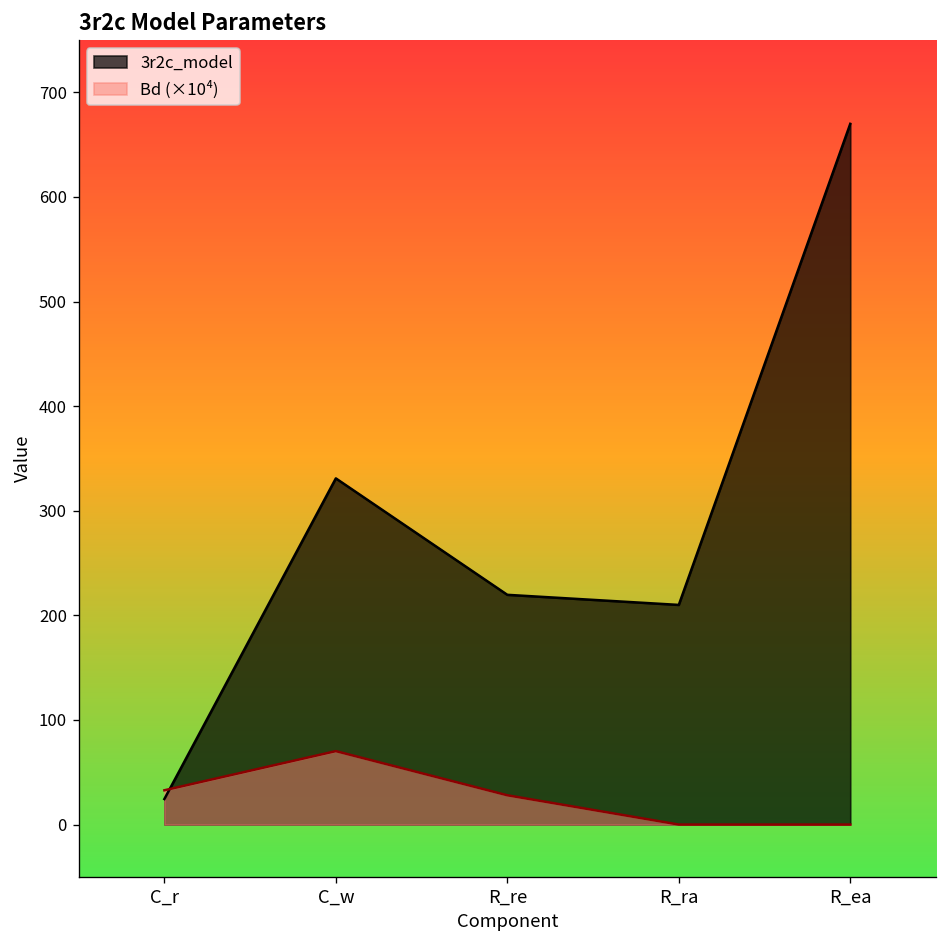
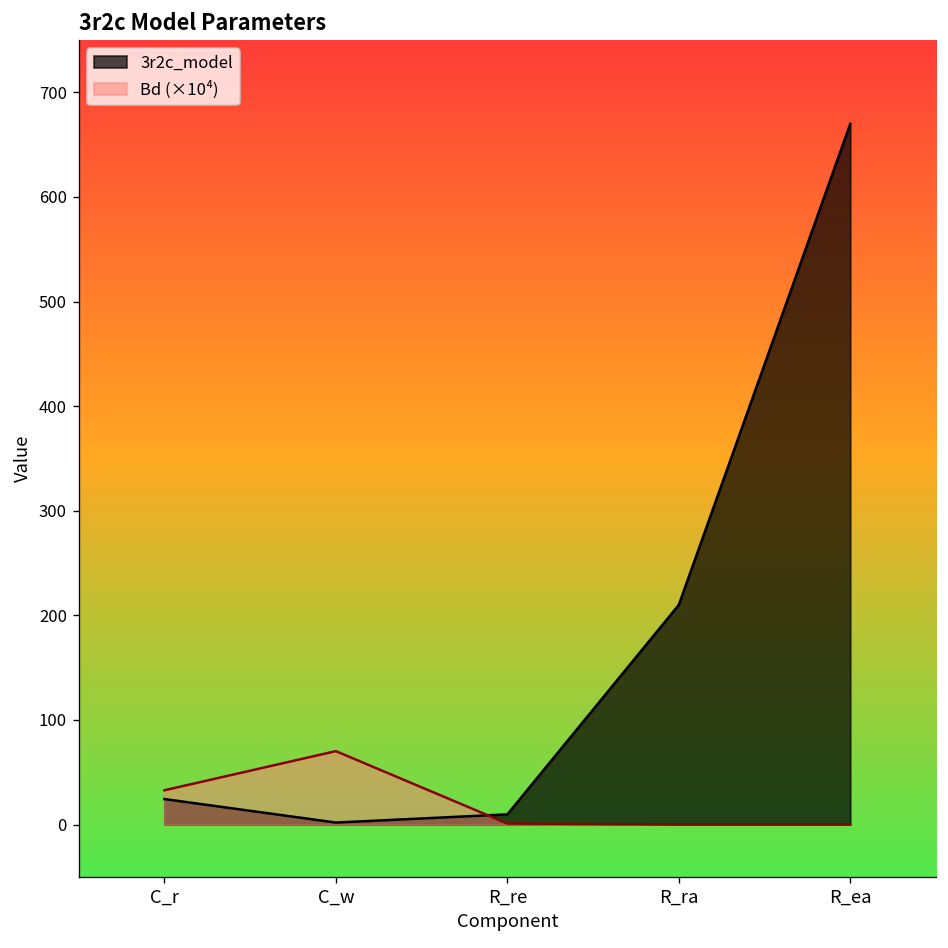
  {
    "3r2c_model": {
      "C_r": 20,
-     "C_w": 330,
-     "R_re": 220,
+     "C_w": 0,
+     "R_re": 10,
      "R_ra": 210,
      "R_ea": 670
    },
    "Bd (×10⁴)": {
      "C_r": 30,
      "C_w": 70,
-     "R_re": 30,
+     "R_re": 0,
      "R_ra": 0,
      "R_ea": 0
    }
  }
